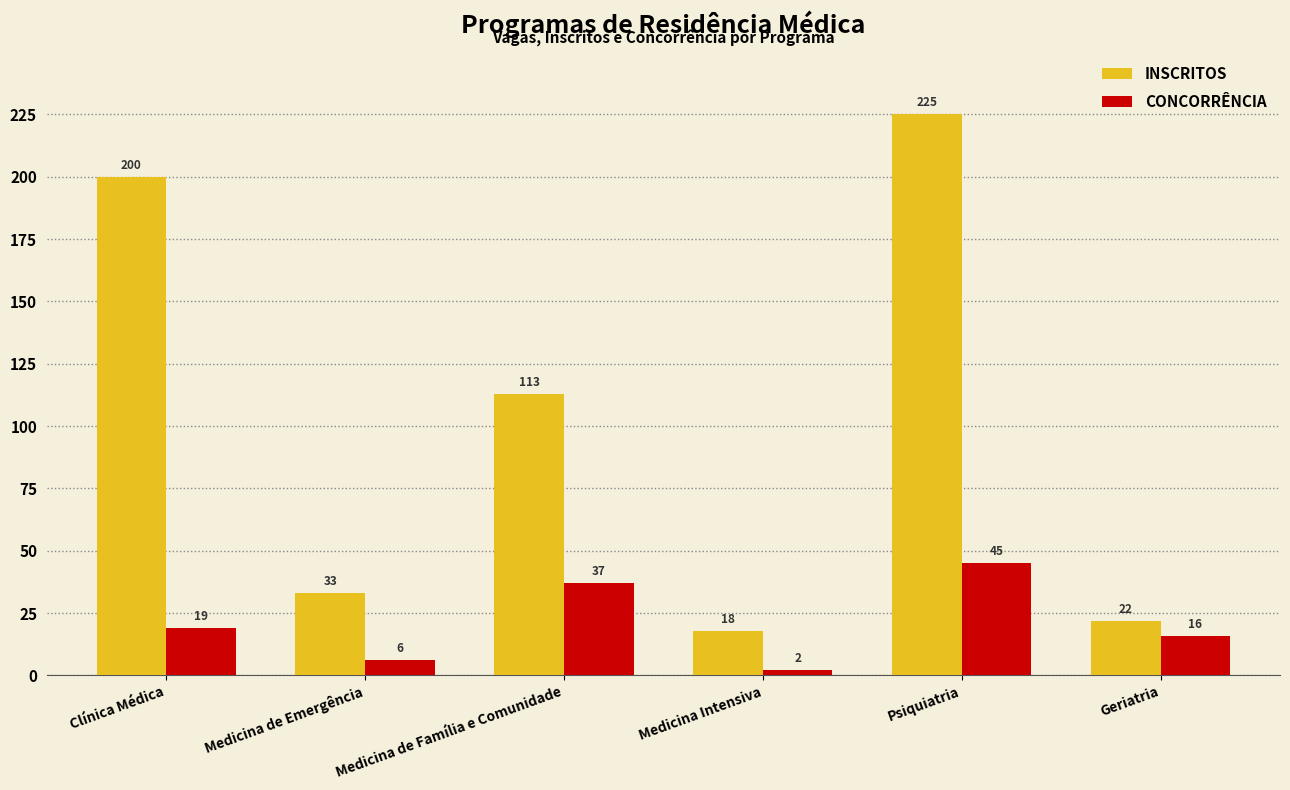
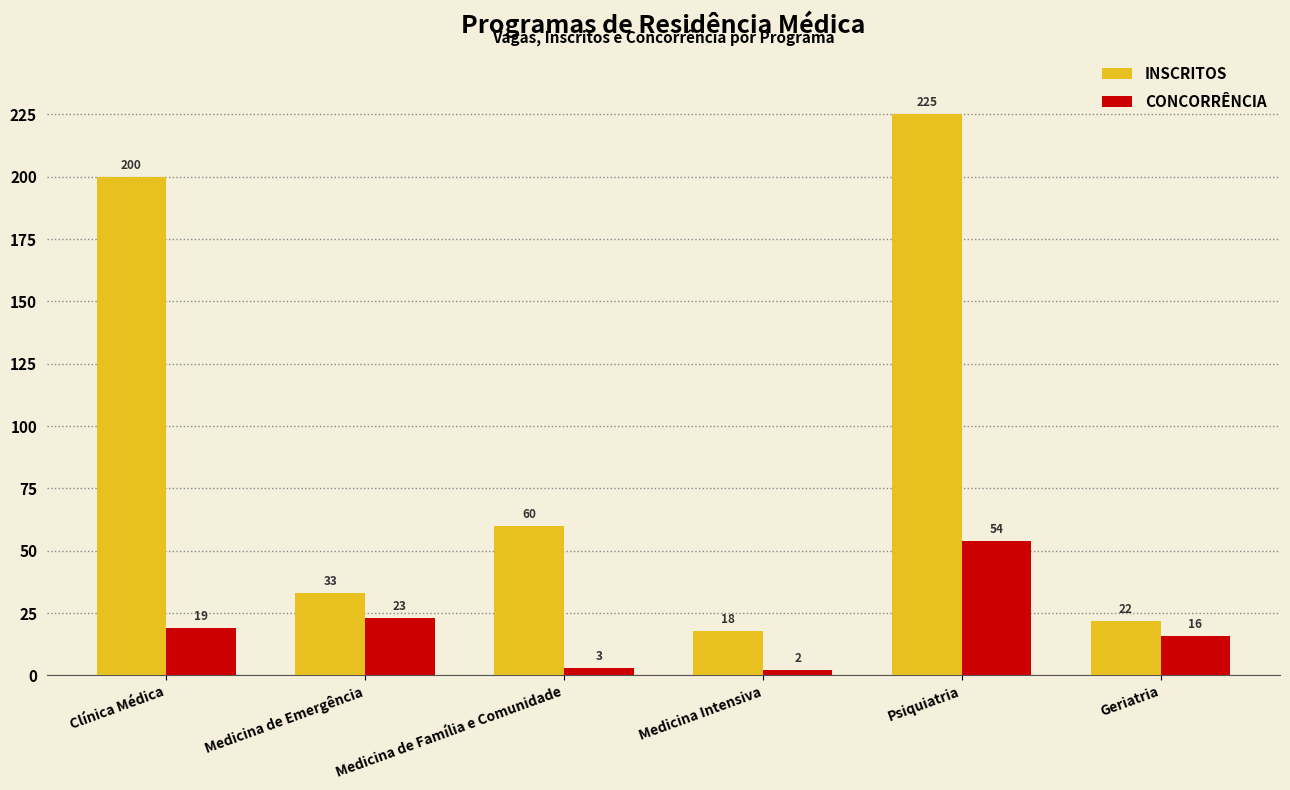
  {
    "INSCRITOS": {
      "Clínica Médica": 200,
      "Medicina de Emergência": 33,
-     "Medicina de Família e Comunidade": 113,
+     "Medicina de Família e Comunidade": 60,
      "Medicina Intensiva": 18,
      "Psiquiatria": 225,
      "Geriatria": 22
    },
    "CONCORRÊNCIA": {
      "Clínica Médica": 19,
-     "Medicina de Emergência": 6,
-     "Medicina de Família e Comunidade": 37,
+     "Medicina de Emergência": 23,
+     "Medicina de Família e Comunidade": 3,
      "Medicina Intensiva": 2,
-     "Psiquiatria": 45,
+     "Psiquiatria": 54,
      "Geriatria": 16
    }
  }
